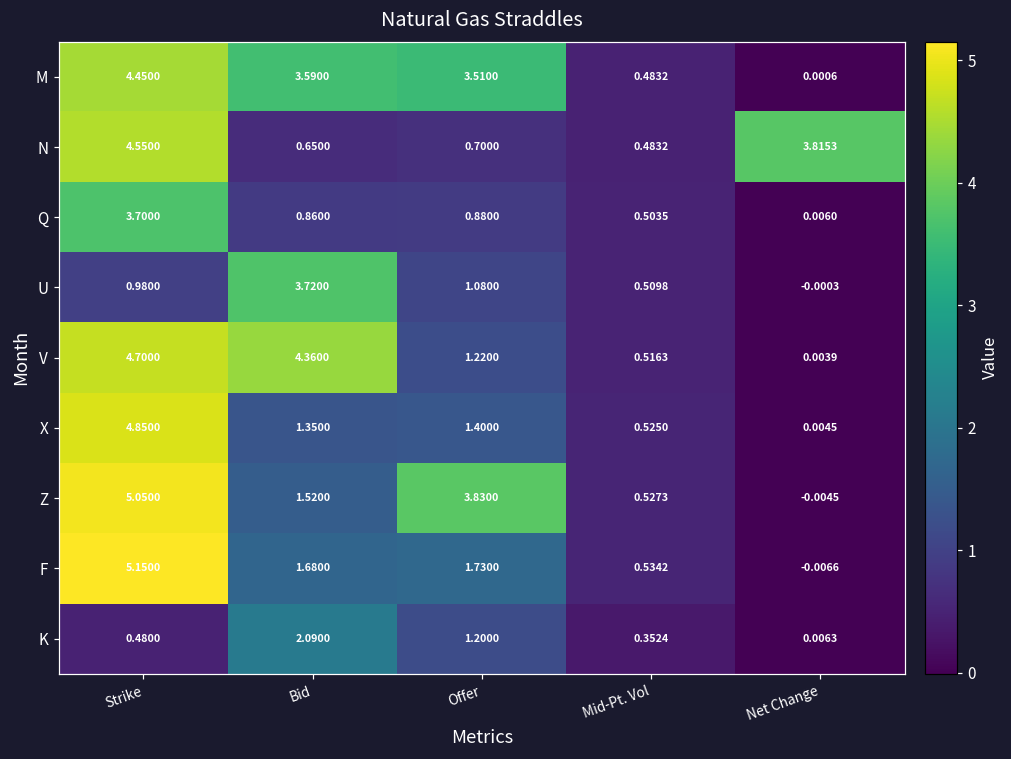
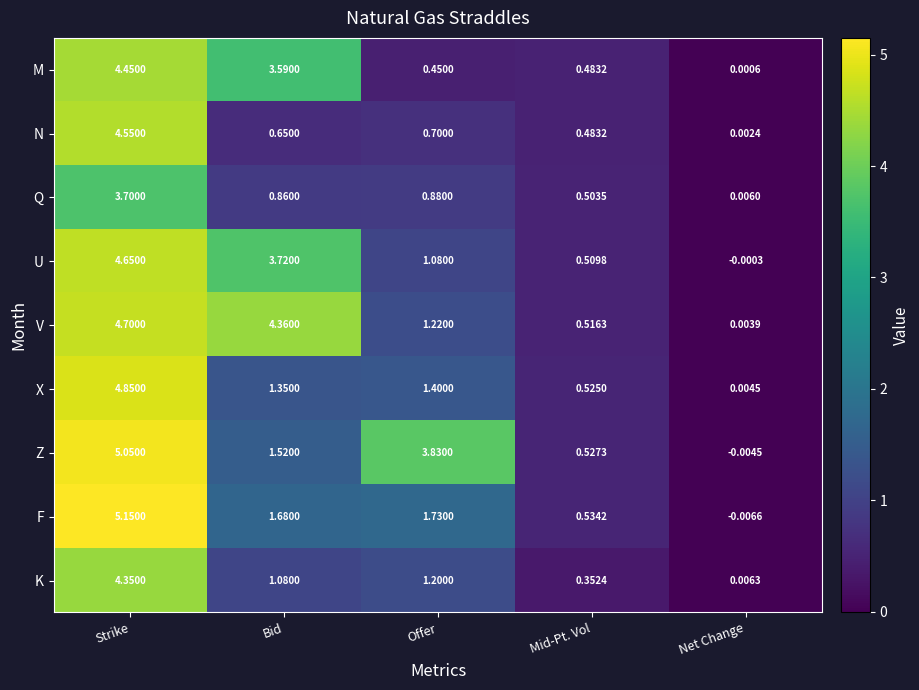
  {
    "M": {
      "Strike": 4.4500,
      "Bid": 3.5900,
-     "Offer": 3.5100,
+     "Offer": 0.4500,
      "Mid-Pt. Vol": 0.4832,
      "Net Change": 0.0006
    },
    "N": {
      "Strike": 4.5500,
      "Bid": 0.6500,
      "Offer": 0.7000,
      "Mid-Pt. Vol": 0.4832,
-     "Net Change": 3.8153
+     "Net Change": 0.0024
    },
    "Q": {
      "Strike": 3.7000,
      "Bid": 0.8600,
      "Offer": 0.8800,
      "Mid-Pt. Vol": 0.5035,
      "Net Change": 0.0060
    },
    "U": {
-     "Strike": 0.9800,
+     "Strike": 4.6500,
      "Bid": 3.7200,
      "Offer": 1.0800,
      "Mid-Pt. Vol": 0.5098,
      "Net Change": -0.0003
    },
    "V": {
      "Strike": 4.7000,
      "Bid": 4.3600,
      "Offer": 1.2200,
      "Mid-Pt. Vol": 0.5163,
      "Net Change": 0.0039
    },
    "X": {
      "Strike": 4.8500,
      "Bid": 1.3500,
      "Offer": 1.4000,
      "Mid-Pt. Vol": 0.5250,
      "Net Change": 0.0045
    },
    "Z": {
      "Strike": 5.0500,
      "Bid": 1.5200,
      "Offer": 3.8300,
      "Mid-Pt. Vol": 0.5273,
      "Net Change": -0.0045
    },
    "F": {
      "Strike": 5.1500,
      "Bid": 1.6800,
      "Offer": 1.7300,
      "Mid-Pt. Vol": 0.5342,
      "Net Change": -0.0066
    },
    "K": {
-     "Strike": 0.4800,
-     "Bid": 2.0900,
+     "Strike": 4.3500,
+     "Bid": 1.0800,
      "Offer": 1.2000,
      "Mid-Pt. Vol": 0.3524,
      "Net Change": 0.0063
    }
  }
